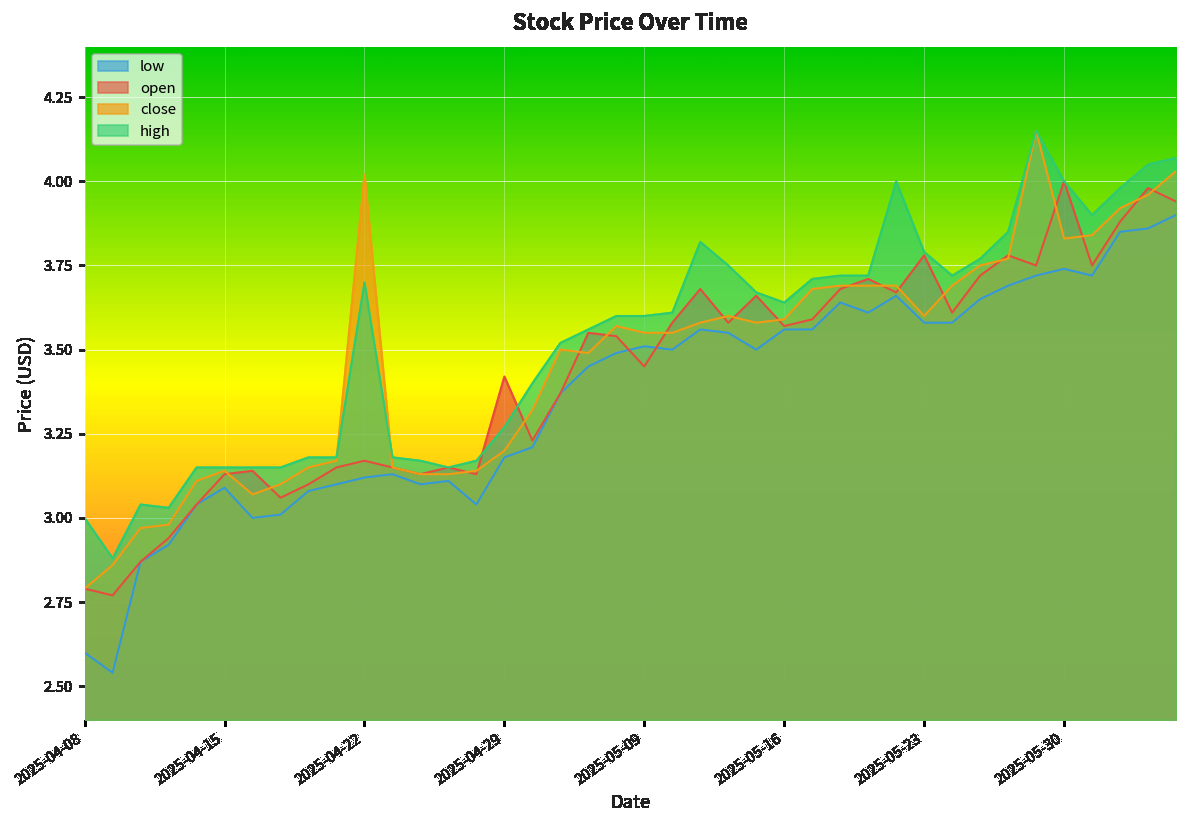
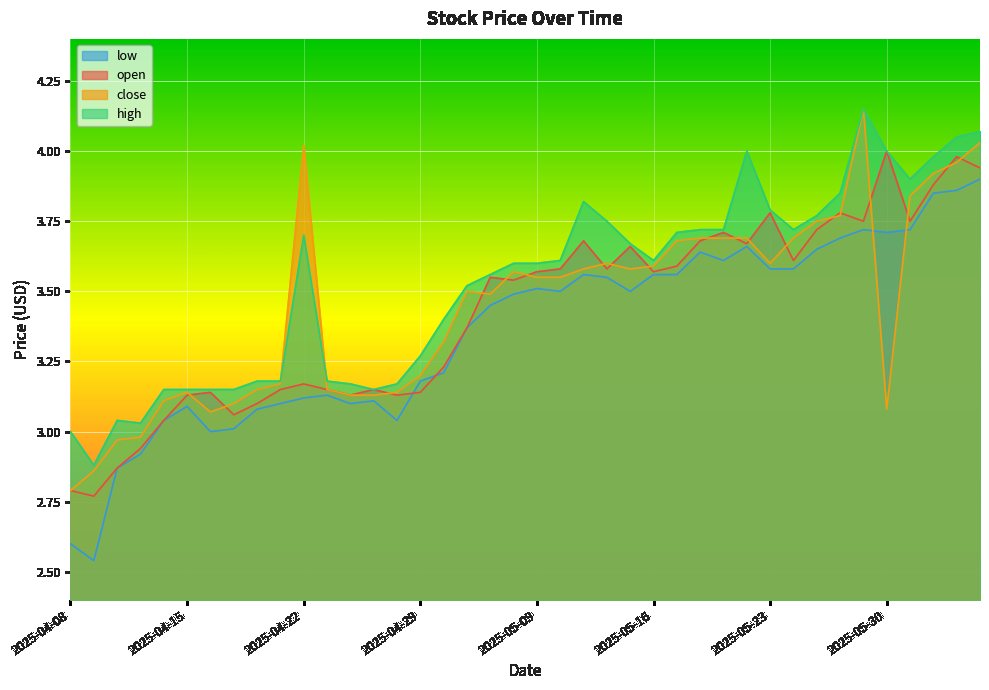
  {
    "low": {
      "2025-04-08": 2.60,
      "2025-04-15": 3.09,
      "2025-04-22": 3.12,
      "2025-04-29": 3.18,
      "2025-05-09": 3.51,
      "2025-05-16": 3.56,
      "2025-05-23": 3.58,
-     "2025-05-30": 3.74
+     "2025-05-30": 3.71
    },
    "open": {
      "2025-04-15": 3.13,
      "2025-04-22": 3.17,
-     "2025-04-29": 3.42,
-     "2025-05-09": 3.45,
+     "2025-04-29": 3.14,
+     "2025-05-09": 3.57,
      "2025-05-16": 3.57,
      "2025-05-23": 3.78
    },
    "close": {
      "2025-04-15": 3.14,
      "2025-04-22": 4.02,
      "2025-04-29": 3.20,
      "2025-05-09": 3.55,
      "2025-05-16": 3.59,
      "2025-05-23": 3.60,
-     "2025-05-30": 3.83
+     "2025-05-30": 3.08
    },
    "high": {
      "2025-04-08": 3.00,
      "2025-04-15": 3.15,
      "2025-04-22": 3.70,
      "2025-04-29": 3.27,
      "2025-05-09": 3.60,
-     "2025-05-16": 3.64,
+     "2025-05-16": 3.61,
      "2025-05-23": 3.79
    }
  }
